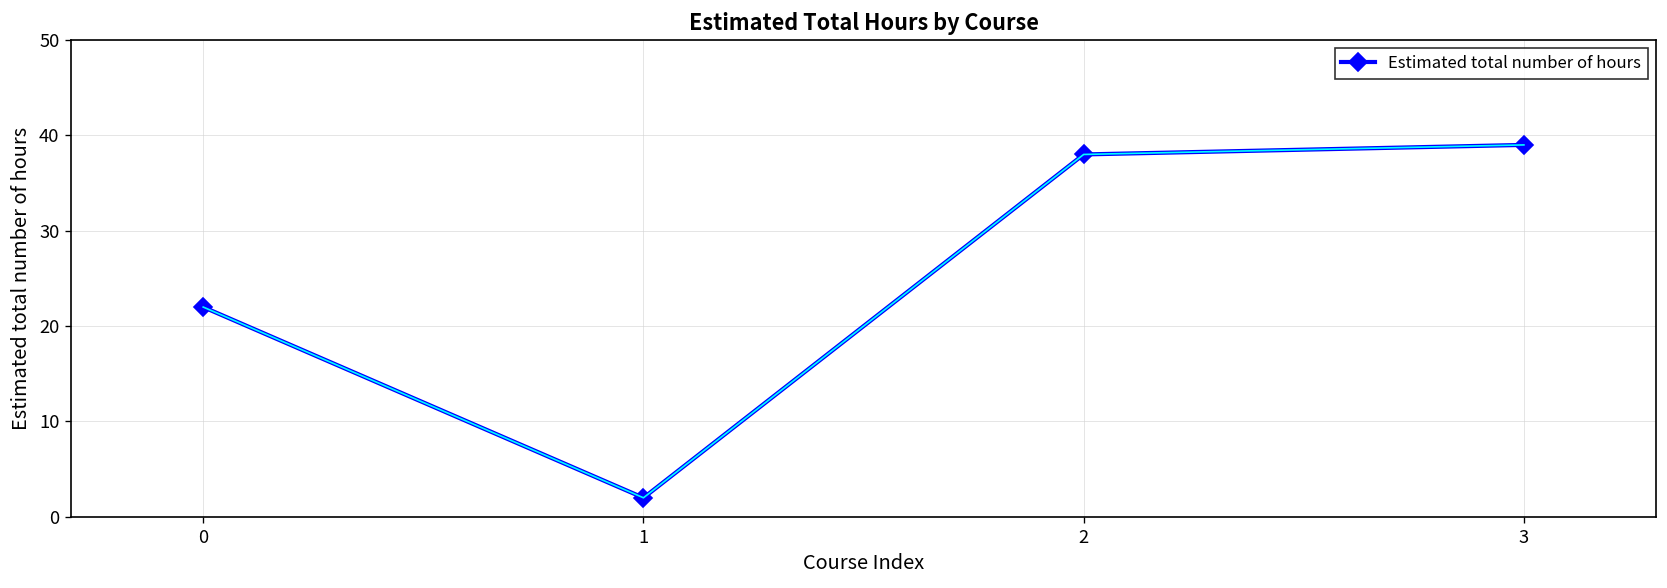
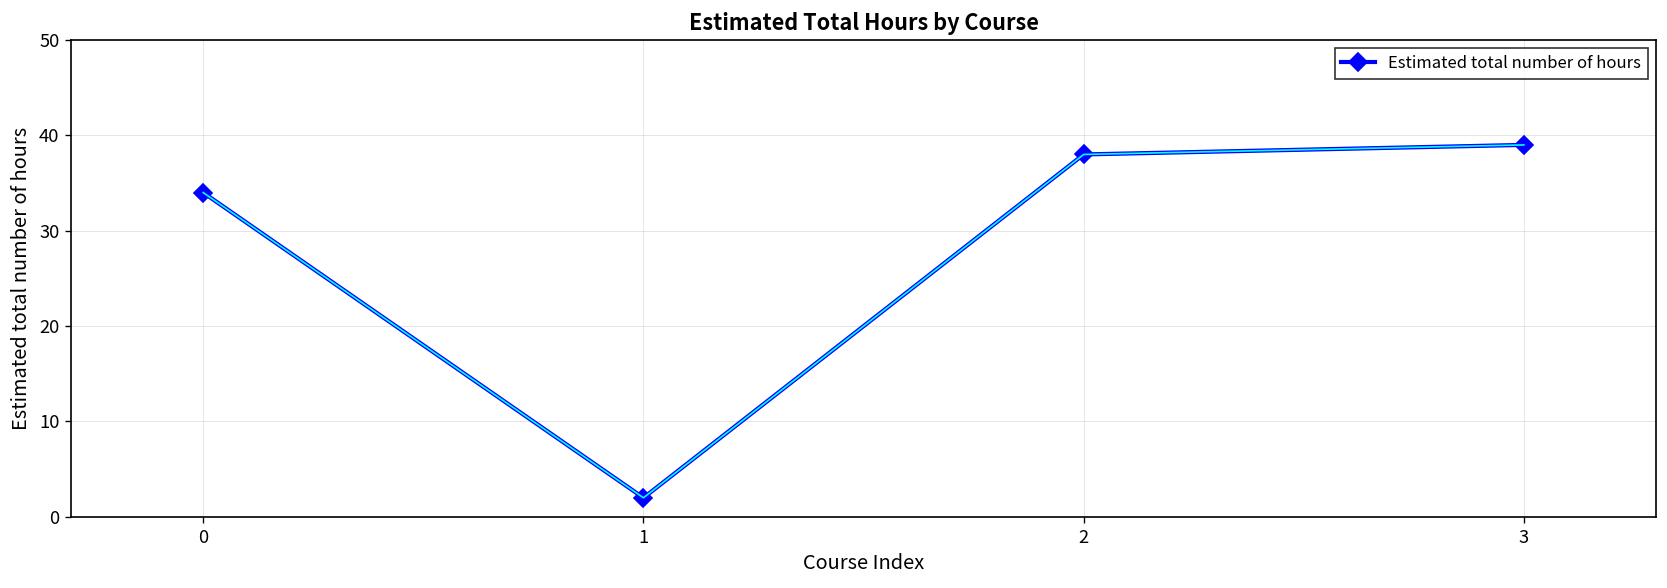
  {
-   "0": 22,
+   "0": 34,
    "1": 2,
    "2": 38,
    "3": 39
  }
